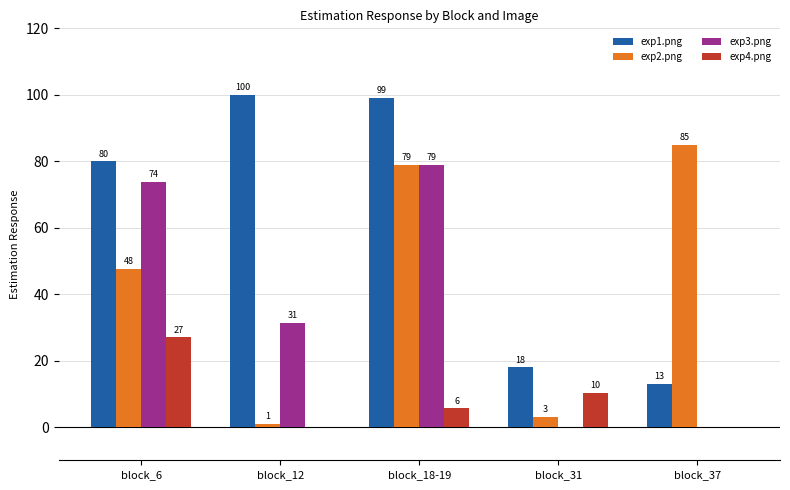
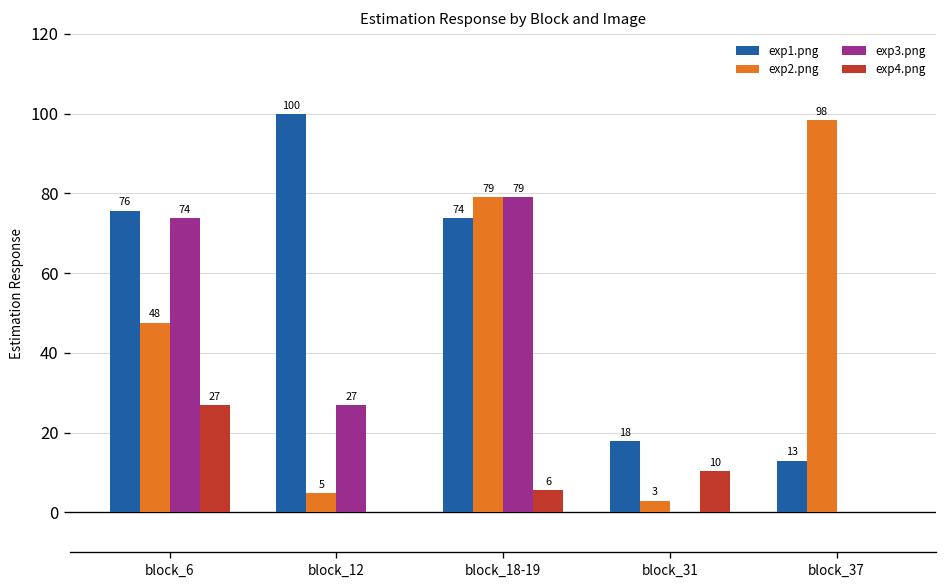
  {
    "exp1.png": {
-     "block_6": 80,
+     "block_6": 76,
      "block_12": 100,
-     "block_18-19": 99,
+     "block_18-19": 74,
      "block_31": 18,
      "block_37": 13
    },
    "exp2.png": {
      "block_6": 48,
-     "block_12": 1,
+     "block_12": 5,
      "block_18-19": 79,
      "block_31": 3,
-     "block_37": 85
+     "block_37": 98
    },
    "exp3.png": {
      "block_6": 74,
-     "block_12": 31,
+     "block_12": 27,
      "block_18-19": 79
    },
    "exp4.png": {
      "block_6": 27,
      "block_18-19": 6,
      "block_31": 10
    }
  }
